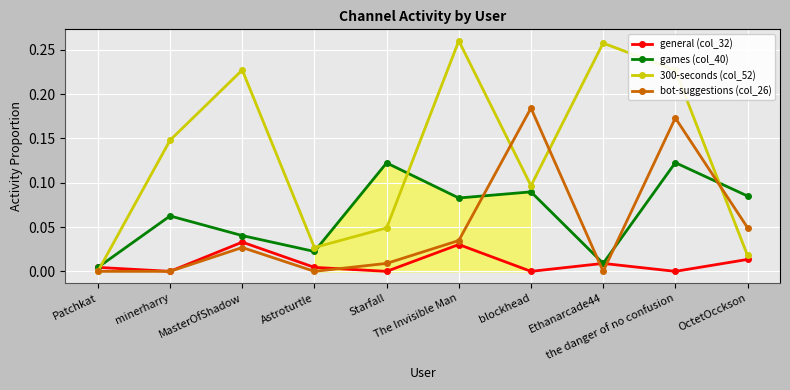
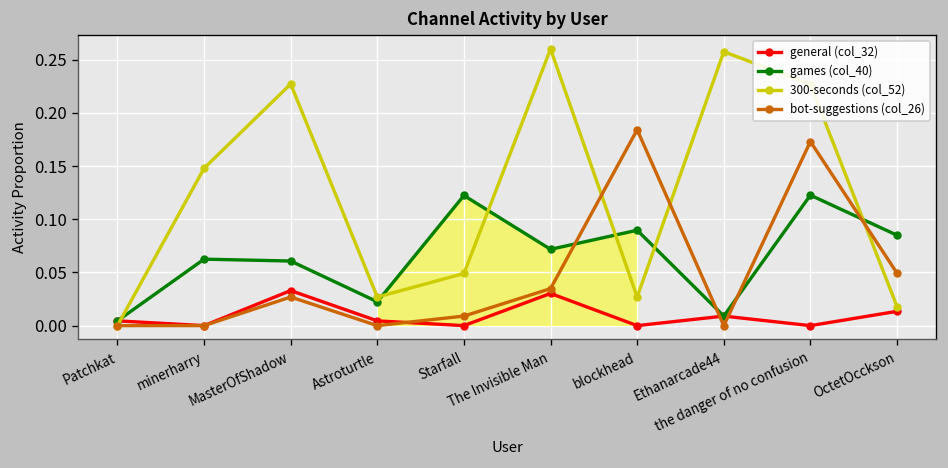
  {
    "general (col_32)": {
      "MasterOfShadow": 0.03,
      "Astroturtle": 0.00,
      "Starfall": 0.00,
      "The Invisible Man": 0.03,
      "blockhead": 0.00,
      "the danger of no confusion": 0.00,
      "OctetOcckson": 0.01
    },
    "games (col_40)": {
      "minerharry": 0.06,
-     "MasterOfShadow": 0.04,
-     "The Invisible Man": 0.08,
+     "MasterOfShadow": 0.06,
+     "The Invisible Man": 0.07,
      "the danger of no confusion": 0.12,
      "OctetOcckson": 0.09
    },
    "300-seconds (col_52)": {
      "minerharry": 0.15,
      "MasterOfShadow": 0.23,
      "Astroturtle": 0.03,
      "Starfall": 0.05,
      "The Invisible Man": 0.26,
-     "blockhead": 0.10,
+     "blockhead": 0.03,
      "Ethanarcade44": 0.26,
      "OctetOcckson": 0.02
    },
    "bot-suggestions (col_26)": {
      "MasterOfShadow": 0.03,
      "Astroturtle": 0.00,
      "Starfall": 0.01,
      "The Invisible Man": 0.03,
      "blockhead": 0.18,
      "Ethanarcade44": 0.00,
      "the danger of no confusion": 0.17,
      "OctetOcckson": 0.05
    }
  }
